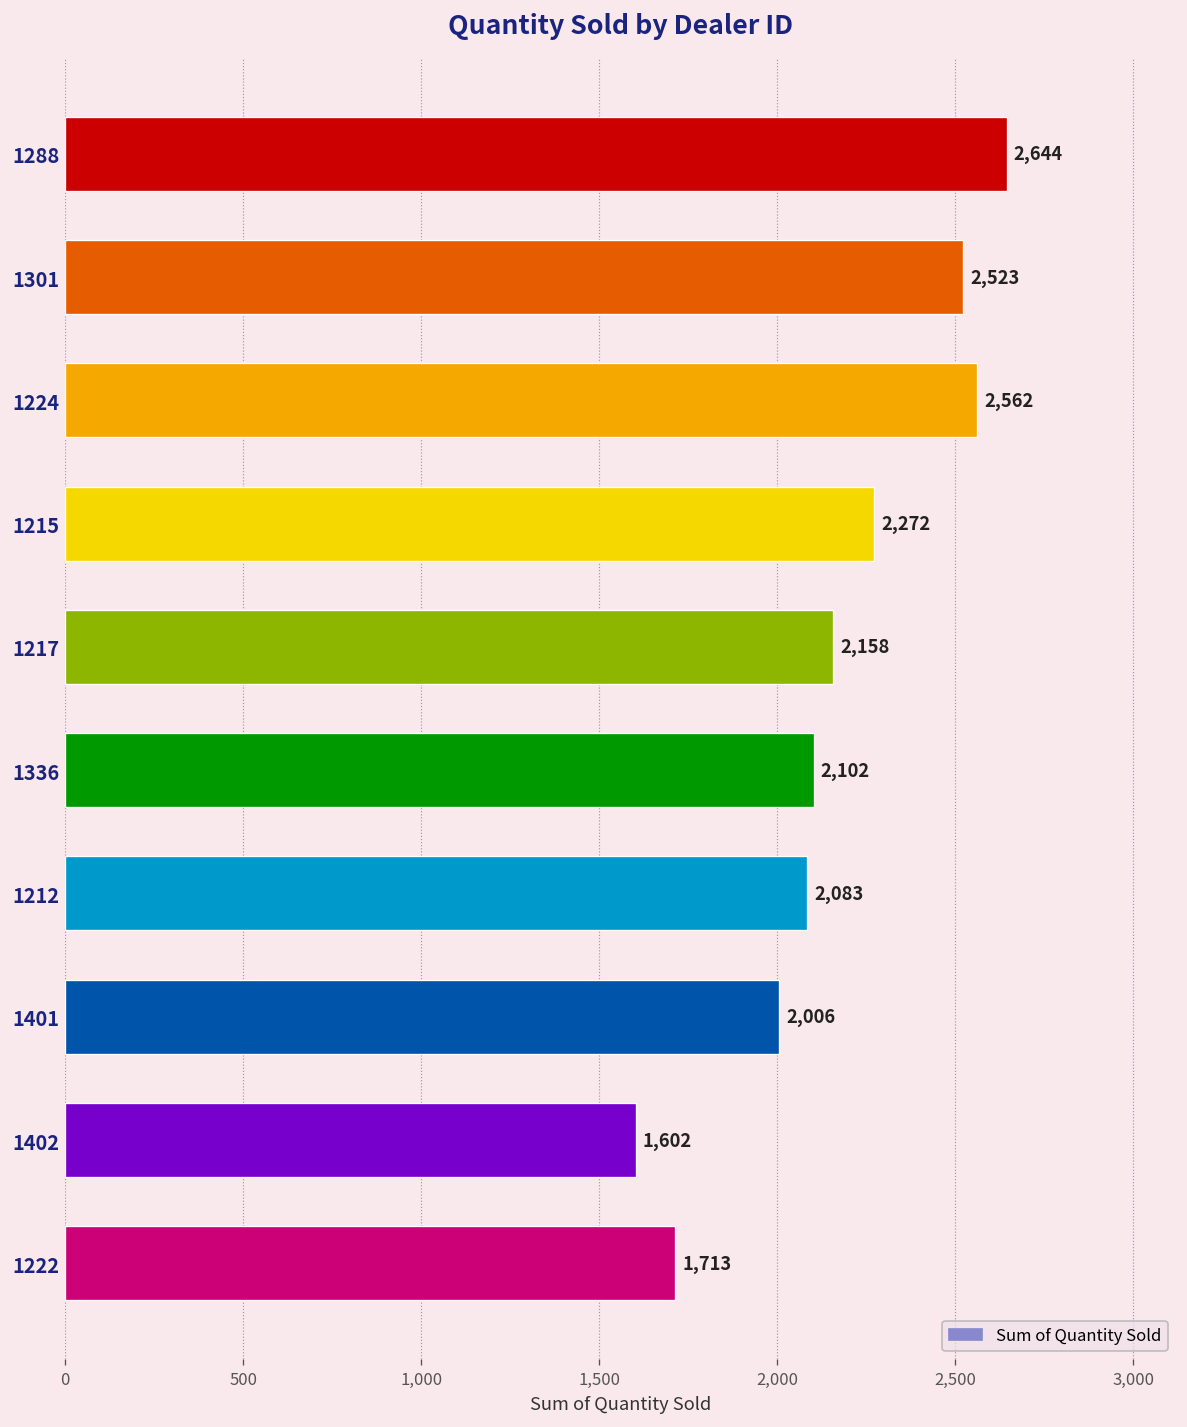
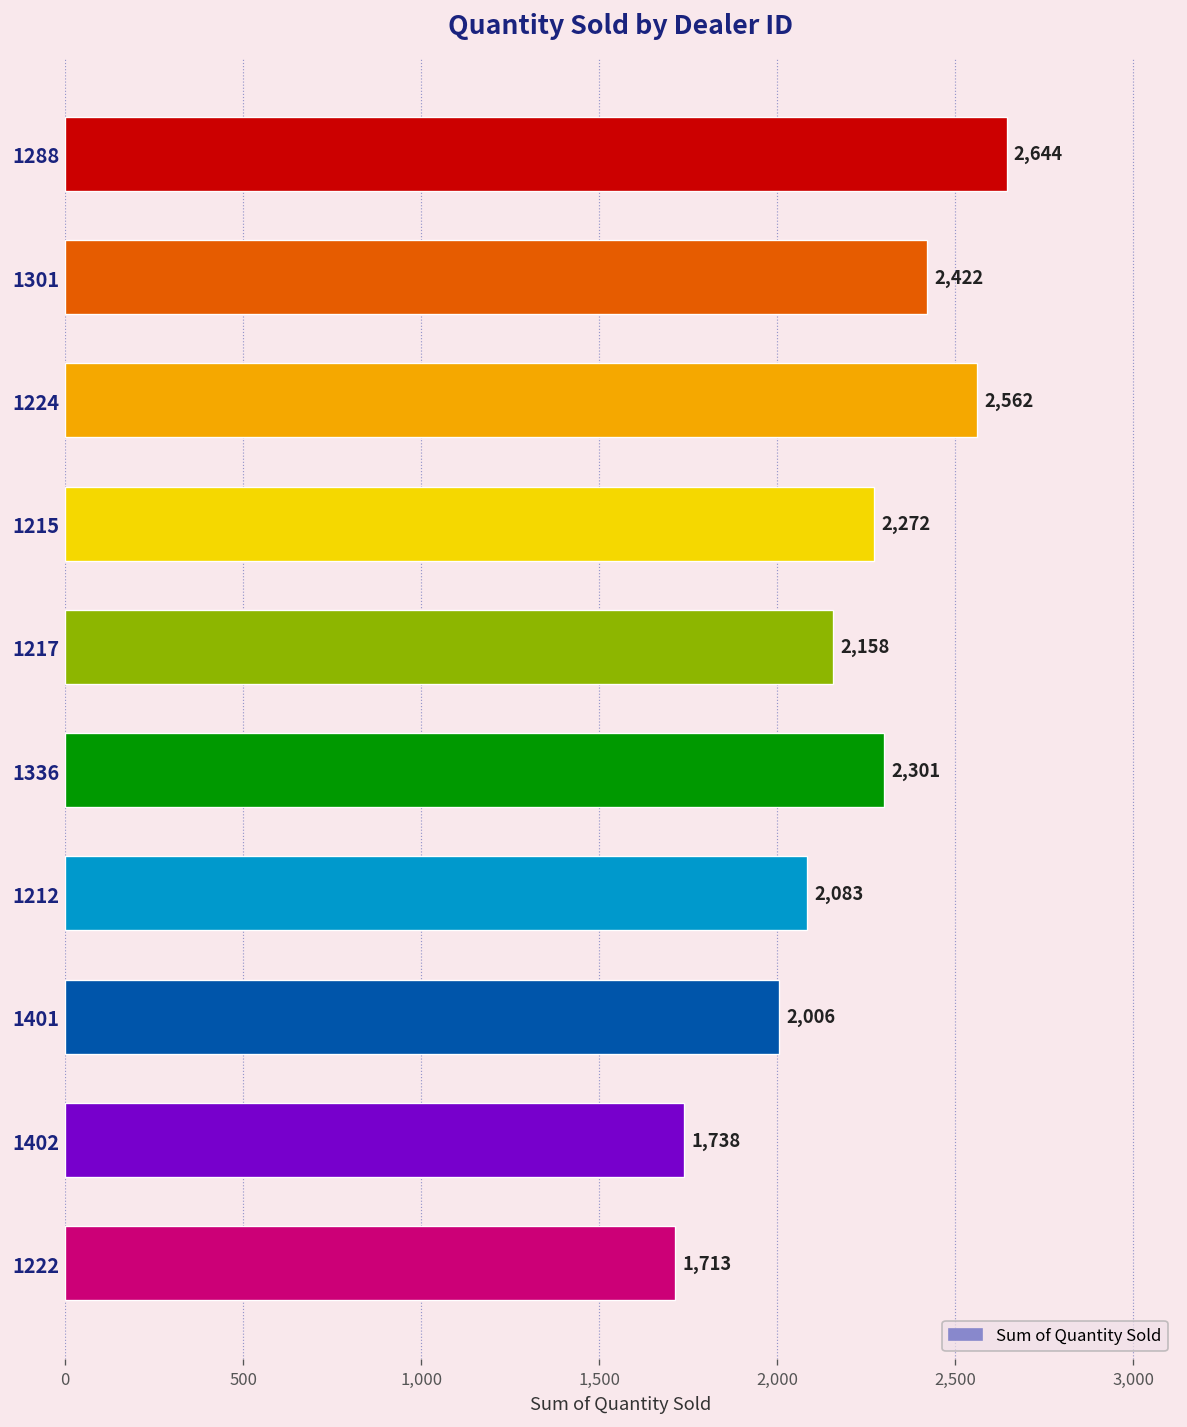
  {
    "1288": "2,644",
-   "1301": "2,523",
+   "1301": "2,422",
    "1224": "2,562",
    "1215": "2,272",
    "1217": "2,158",
-   "1336": "2,102",
+   "1336": "2,301",
    "1212": "2,083",
    "1401": "2,006",
-   "1402": "1,602",
+   "1402": "1,738",
    "1222": "1,713"
  }
